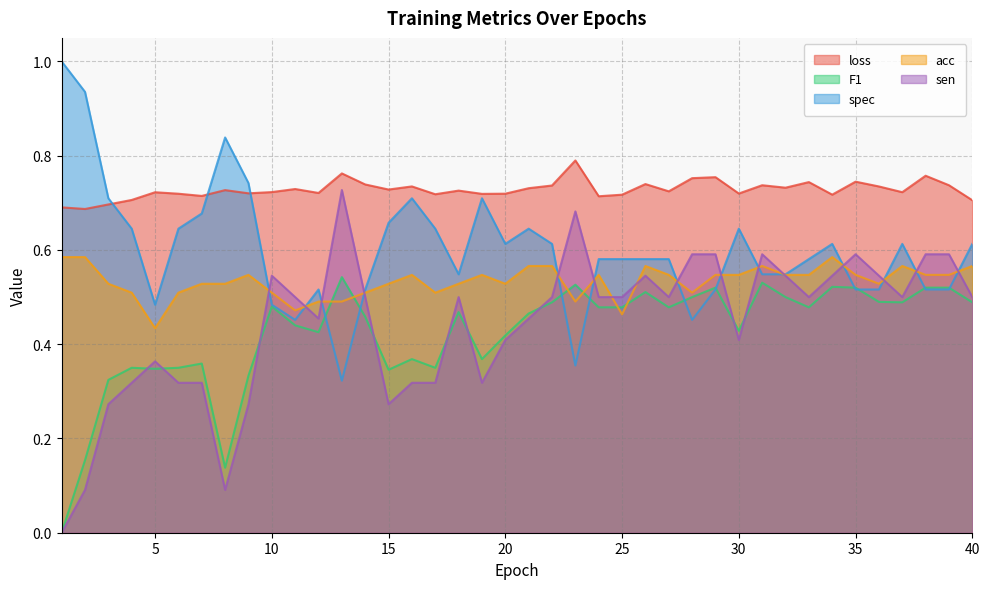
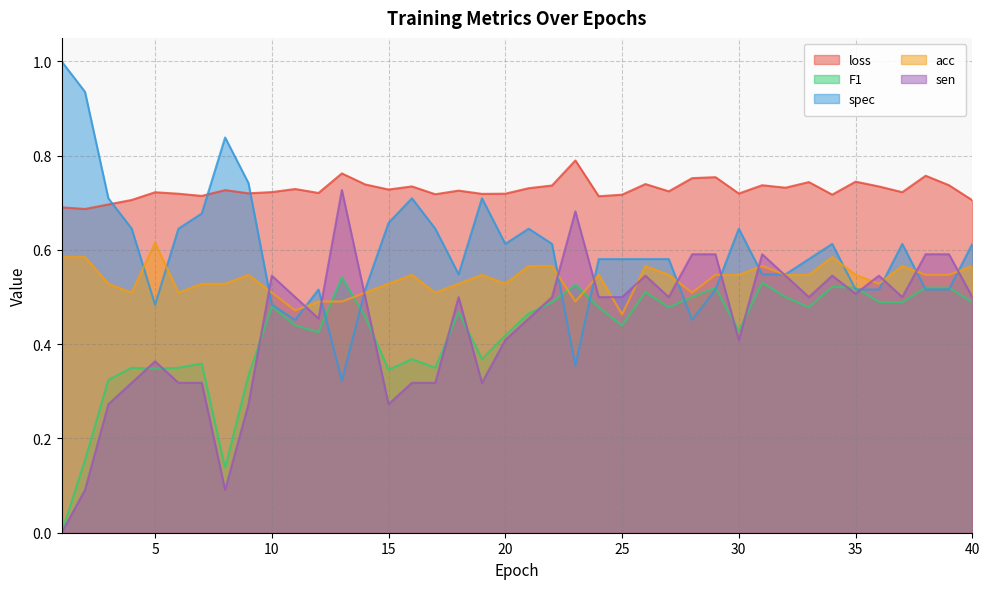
  {
    "loss": {
      "5": 0.72,
      "10": 0.72,
      "15": 0.73,
      "20": 0.72,
      "25": 0.72,
      "30": 0.72,
      "35": 0.74,
      "40": 0.71
    },
    "F1": {
      "5": 0.35,
      "15": 0.35,
      "20": 0.42,
-     "25": 0.48,
+     "25": 0.44,
      "30": 0.43,
      "40": 0.49
    },
    "spec": {
      "5": 0.48,
      "15": 0.66,
      "20": 0.61,
      "25": 0.58,
      "30": 0.65,
      "40": 0.61
    },
    "acc": {
-     "5": 0.43,
+     "5": 0.62,
      "10": 0.51,
      "15": 0.53,
      "20": 0.53,
      "25": 0.46,
      "30": 0.55,
      "35": 0.55,
      "40": 0.57
    },
    "sen": {
      "5": 0.36,
      "10": 0.55,
      "15": 0.27,
      "20": 0.41,
      "25": 0.50,
      "30": 0.41,
-     "35": 0.59,
+     "35": 0.51,
      "40": 0.50
    }
  }
